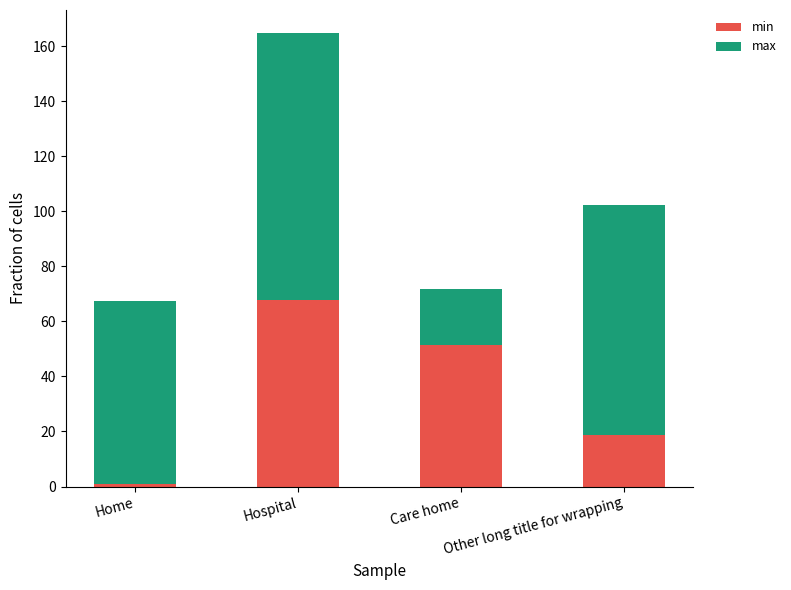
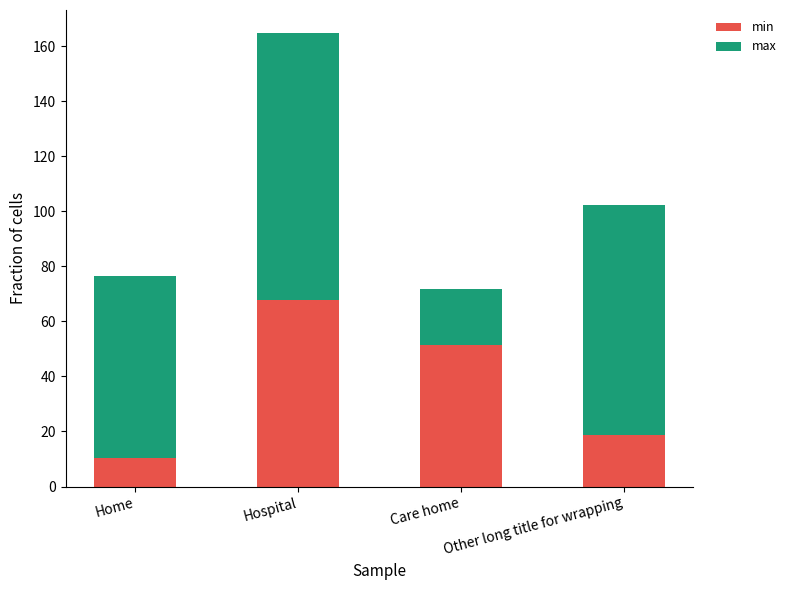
  {
    "min": {
-     "Home": 1,
+     "Home": 10,
      "Hospital": 68,
      "Care home": 51,
      "Other long title for wrapping": 19
    },
    "max": {
      "Home": 66,
      "Hospital": 97,
      "Care home": 20,
      "Other long title for wrapping": 84
    }
  }
